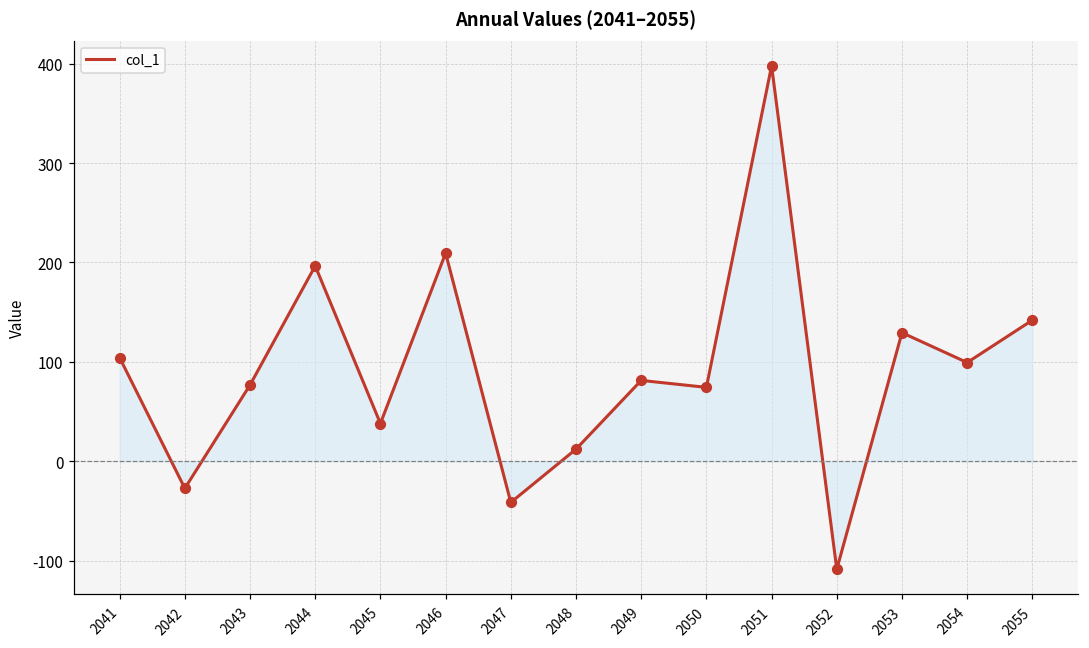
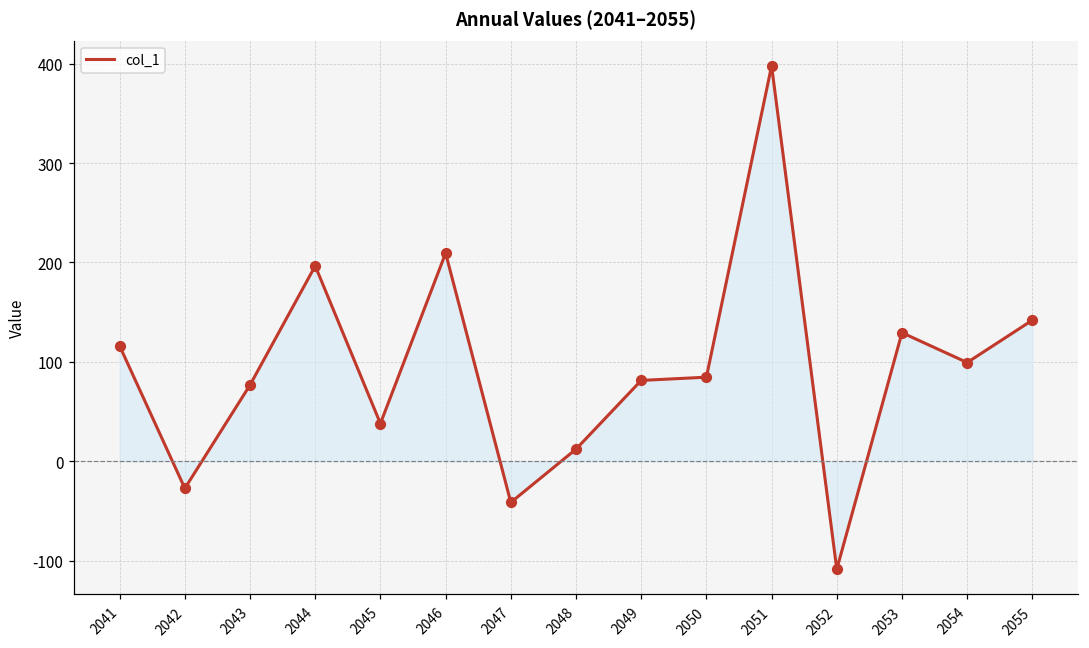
  {
    "col_1": {
-     "2041": 100,
+     "2041": 120,
      "2042": -30,
      "2047": -40,
-     "2050": 70,
+     "2050": 80,
      "2052": -110
    }
  }
